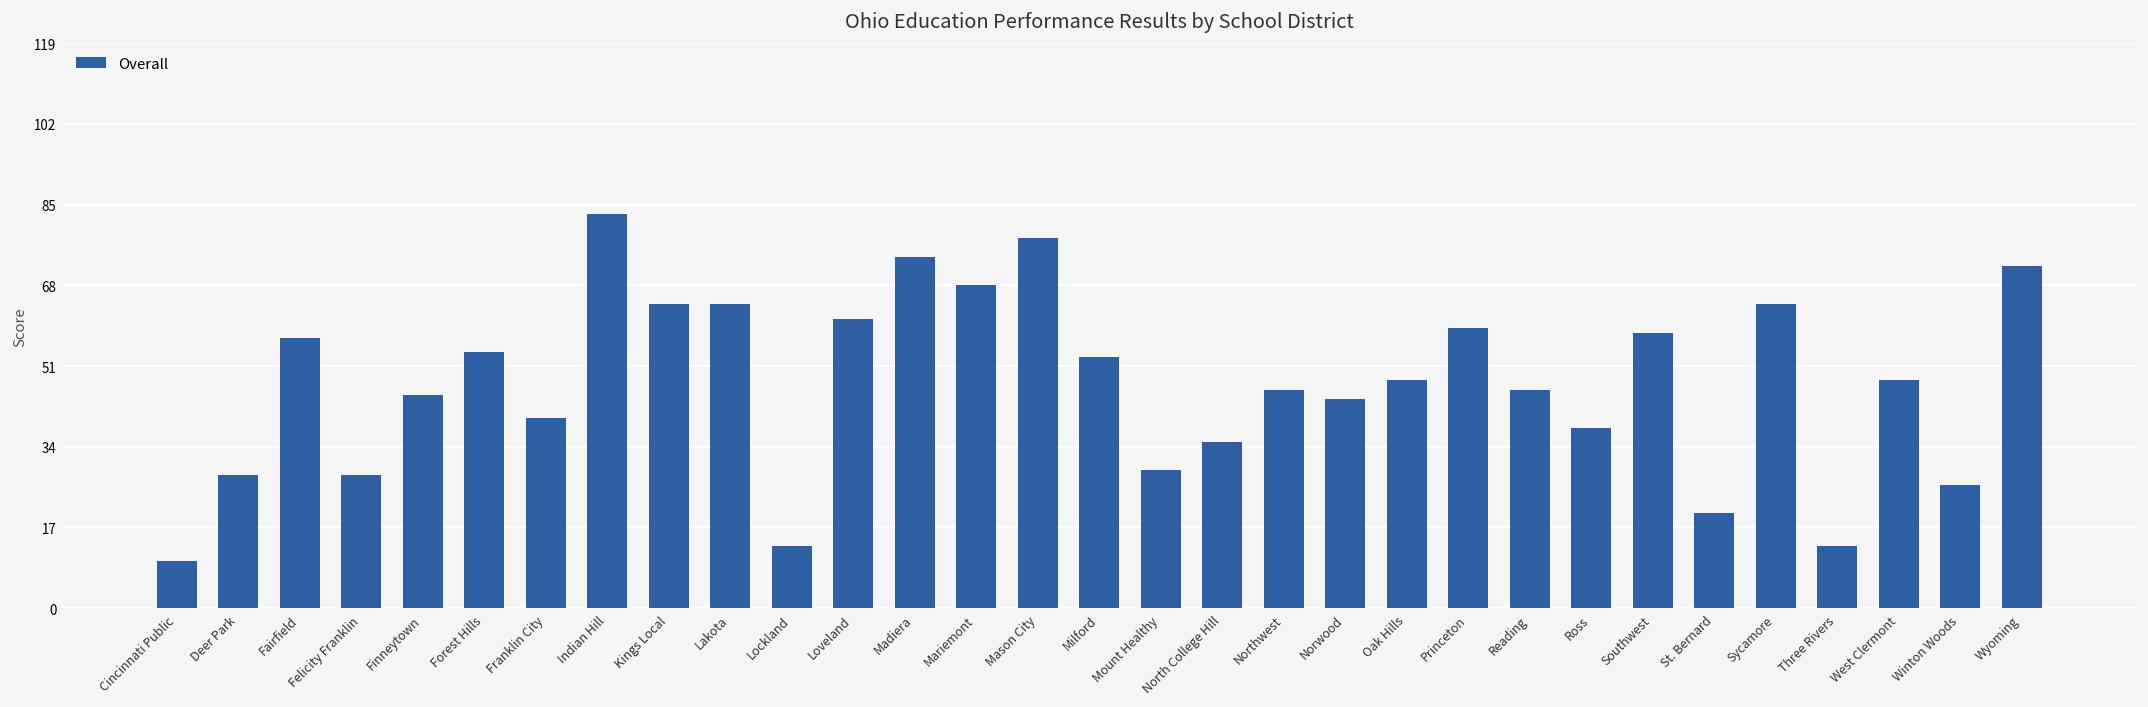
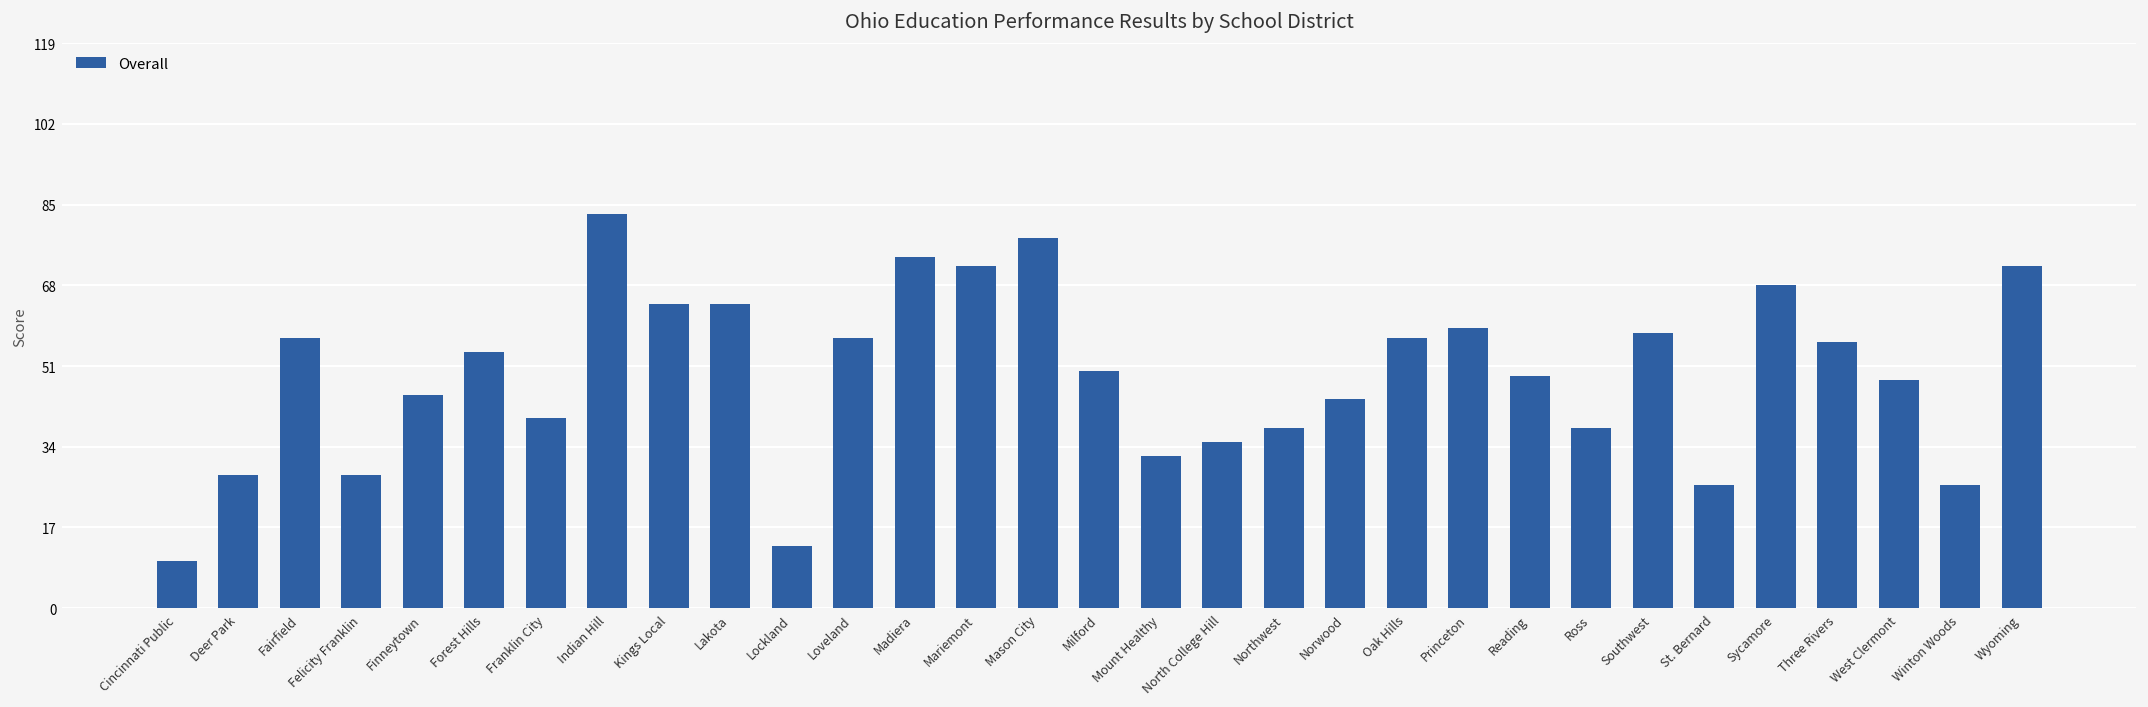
  {
    "Cincinnati Public": 10,
    "Deer Park": 28,
    "Fairfield": 57,
    "Felicity Franklin": 28,
    "Finneytown": 45,
    "Forest Hills": 54,
    "Franklin City": 40,
    "Indian Hill": 83,
    "Kings Local": 64,
    "Lakota": 64,
    "Lockland": 13,
-   "Loveland": 61,
+   "Loveland": 57,
    "Madiera": 74,
-   "Mariemont": 68,
+   "Mariemont": 72,
    "Mason City": 78,
-   "Milford": 53,
-   "Mount Healthy": 29,
+   "Milford": 50,
+   "Mount Healthy": 32,
    "North College Hill": 35,
-   "Northwest": 46,
+   "Northwest": 38,
    "Norwood": 44,
-   "Oak Hills": 48,
+   "Oak Hills": 57,
    "Princeton": 59,
-   "Reading": 46,
+   "Reading": 49,
    "Ross": 38,
    "Southwest": 58,
-   "St. Bernard": 20,
-   "Sycamore": 64,
-   "Three Rivers": 13,
+   "St. Bernard": 26,
+   "Sycamore": 68,
+   "Three Rivers": 56,
    "West Clermont": 48,
    "Winton Woods": 26,
    "Wyoming": 72
  }
